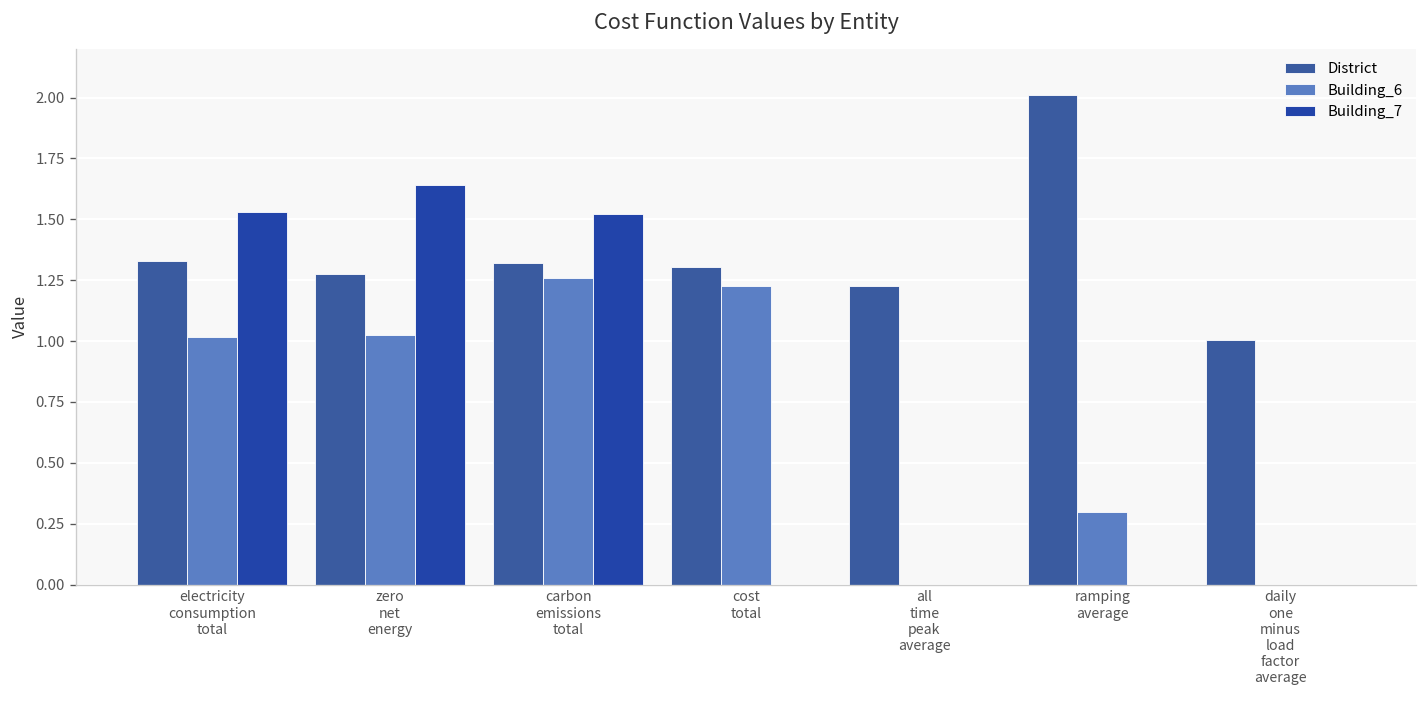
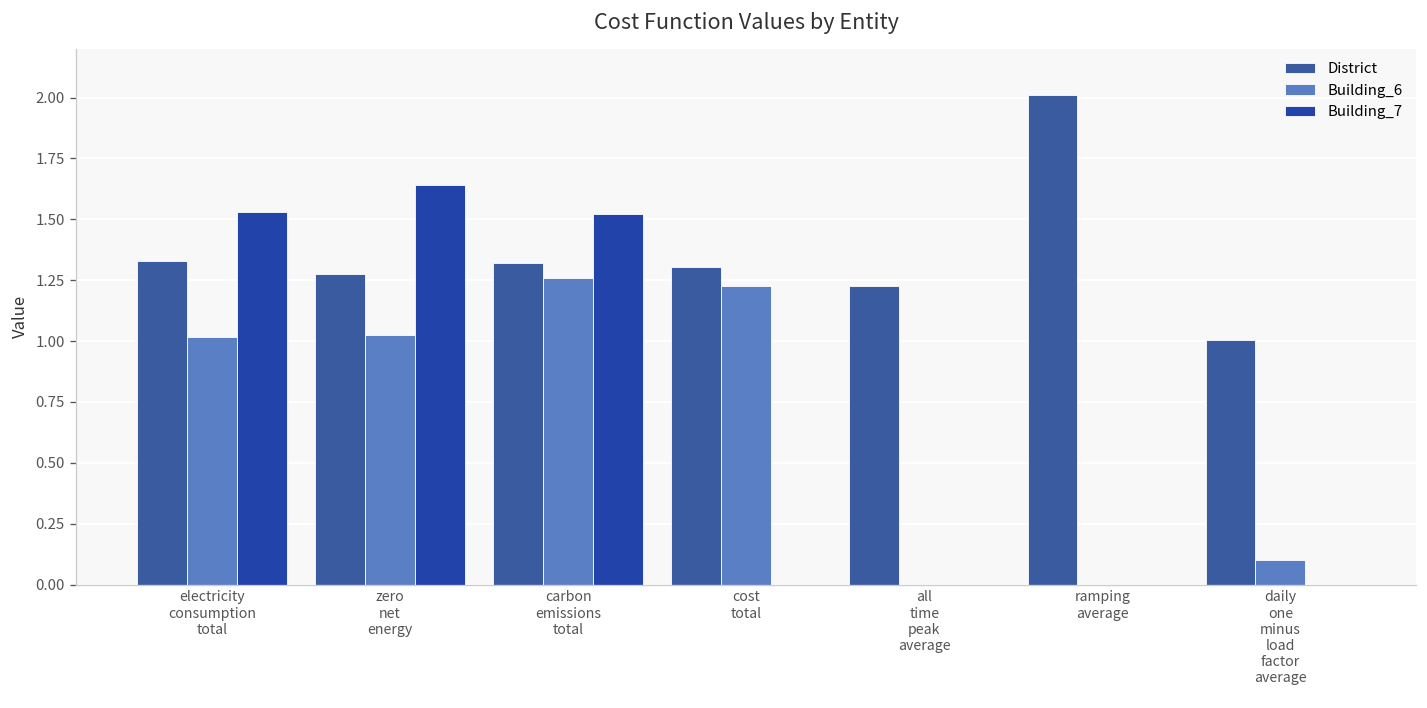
  {
    "Building_6": {
      "electricity consumption total": 1.01,
      "zero net energy": 1.03,
      "carbon emissions total": 1.26,
      "cost total": 1.23,
      "all time peak average": 0.0,
-     "ramping average": 0.3,
-     "daily one minus load factor average": 0.0
+     "ramping average": 0.0,
+     "daily one minus load factor average": 0.1
    }
  }
